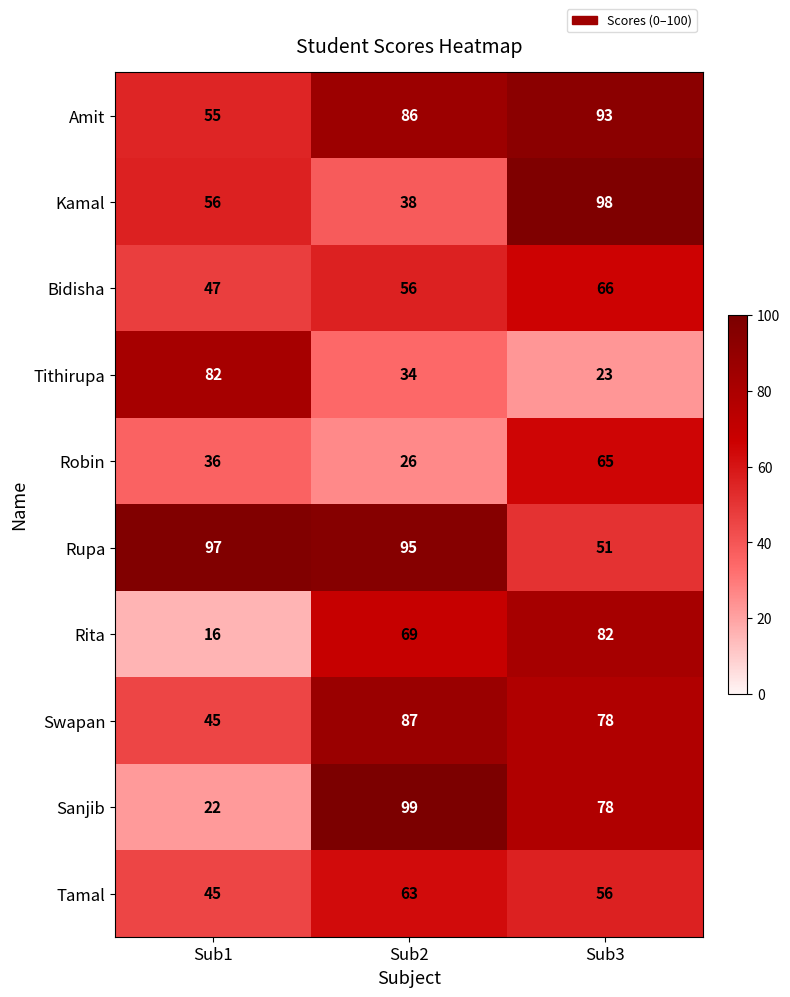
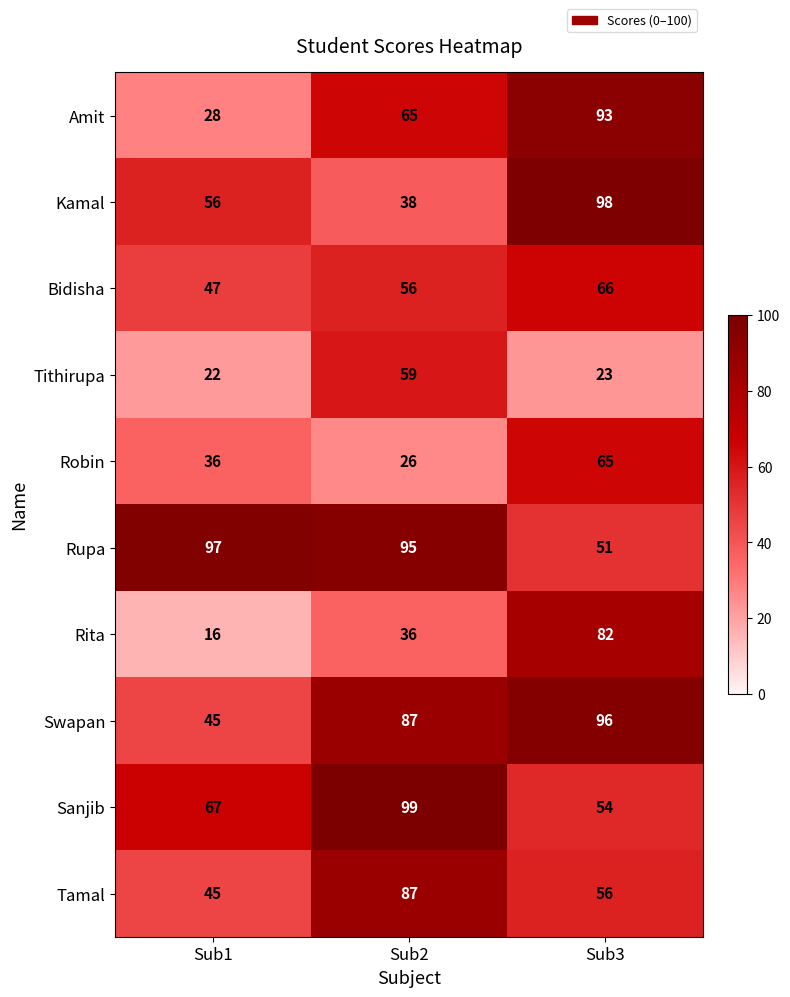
  {
    "Amit": {
-     "Sub1": 55,
-     "Sub2": 86,
+     "Sub1": 28,
+     "Sub2": 65,
      "Sub3": 93
    },
    "Kamal": {
      "Sub1": 56,
      "Sub2": 38,
      "Sub3": 98
    },
    "Bidisha": {
      "Sub1": 47,
      "Sub2": 56,
      "Sub3": 66
    },
    "Tithirupa": {
-     "Sub1": 82,
-     "Sub2": 34,
+     "Sub1": 22,
+     "Sub2": 59,
      "Sub3": 23
    },
    "Robin": {
      "Sub1": 36,
      "Sub2": 26,
      "Sub3": 65
    },
    "Rupa": {
      "Sub1": 97,
      "Sub2": 95,
      "Sub3": 51
    },
    "Rita": {
      "Sub1": 16,
-     "Sub2": 69,
+     "Sub2": 36,
      "Sub3": 82
    },
    "Swapan": {
      "Sub1": 45,
      "Sub2": 87,
-     "Sub3": 78
+     "Sub3": 96
    },
    "Sanjib": {
-     "Sub1": 22,
+     "Sub1": 67,
      "Sub2": 99,
-     "Sub3": 78
+     "Sub3": 54
    },
    "Tamal": {
      "Sub1": 45,
-     "Sub2": 63,
+     "Sub2": 87,
      "Sub3": 56
    }
  }
